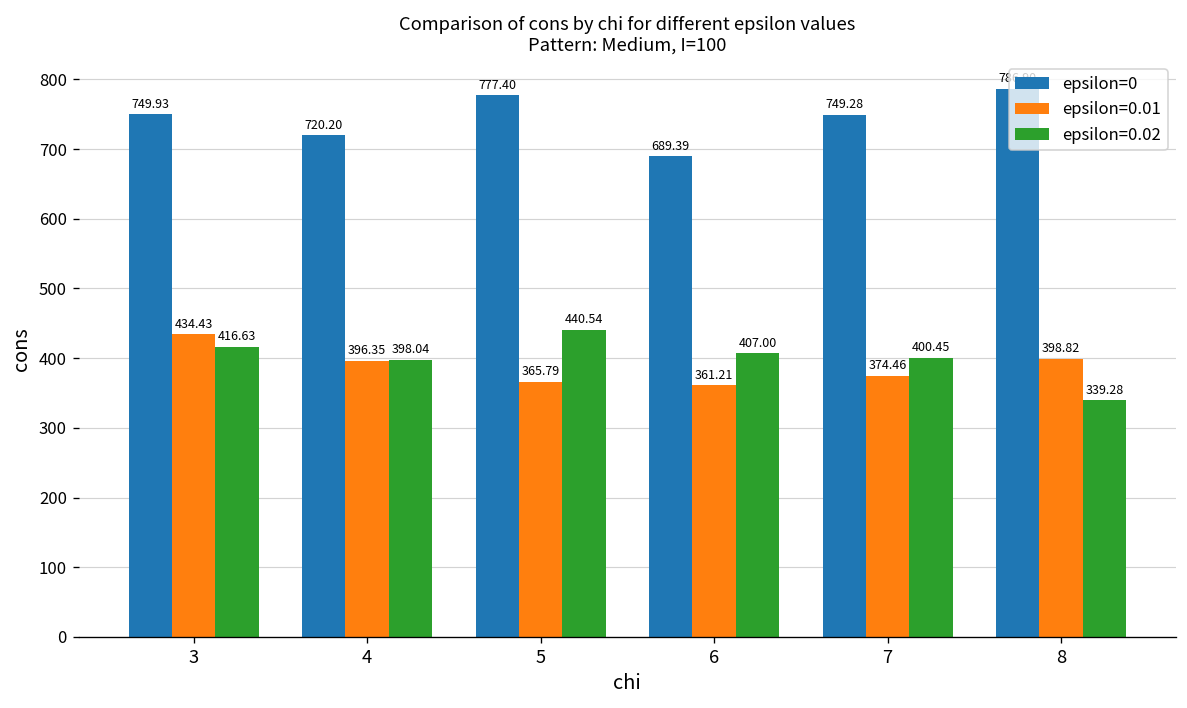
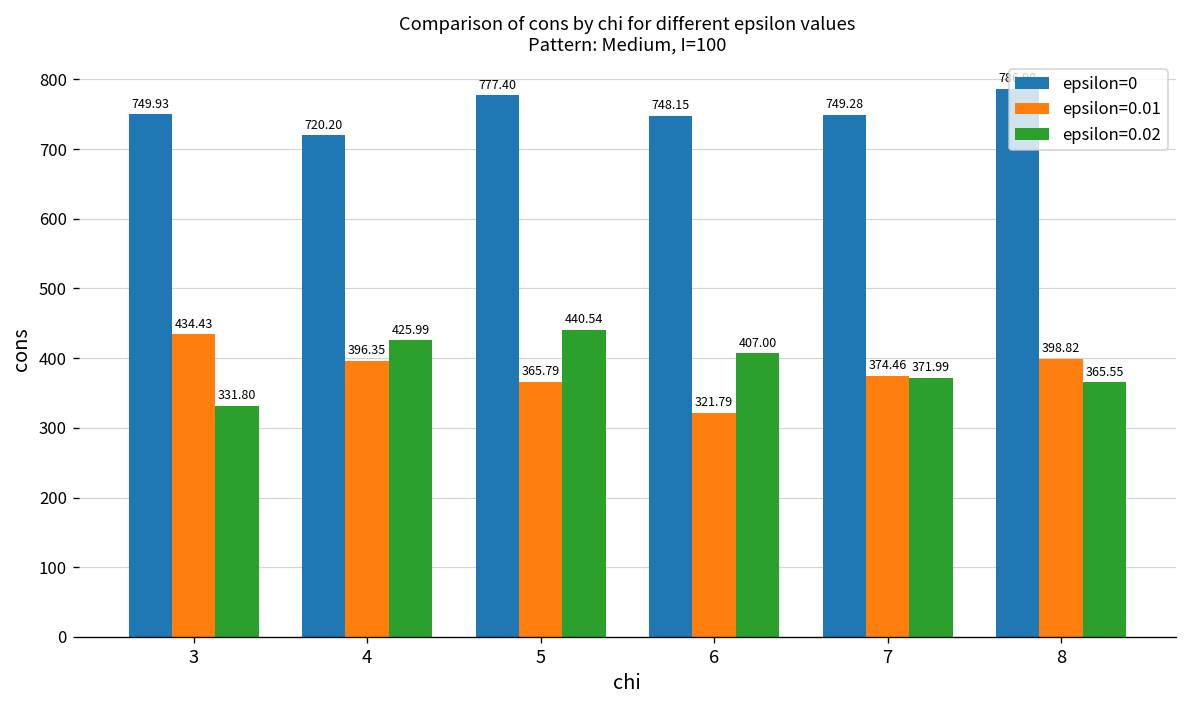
  {
    "epsilon=0": {
      "3": 749.93,
      "4": 720.20,
      "5": 777.40,
-     "6": 689.39,
+     "6": 748.15,
      "7": 749.28
    },
    "epsilon=0.01": {
      "3": 434.43,
      "4": 396.35,
      "5": 365.79,
-     "6": 361.21,
+     "6": 321.79,
      "7": 374.46,
      "8": 398.82
    },
    "epsilon=0.02": {
-     "3": 416.63,
-     "4": 398.04,
+     "3": 331.80,
+     "4": 425.99,
      "5": 440.54,
      "6": 407.00,
-     "7": 400.45,
-     "8": 339.28
+     "7": 371.99,
+     "8": 365.55
    }
  }
